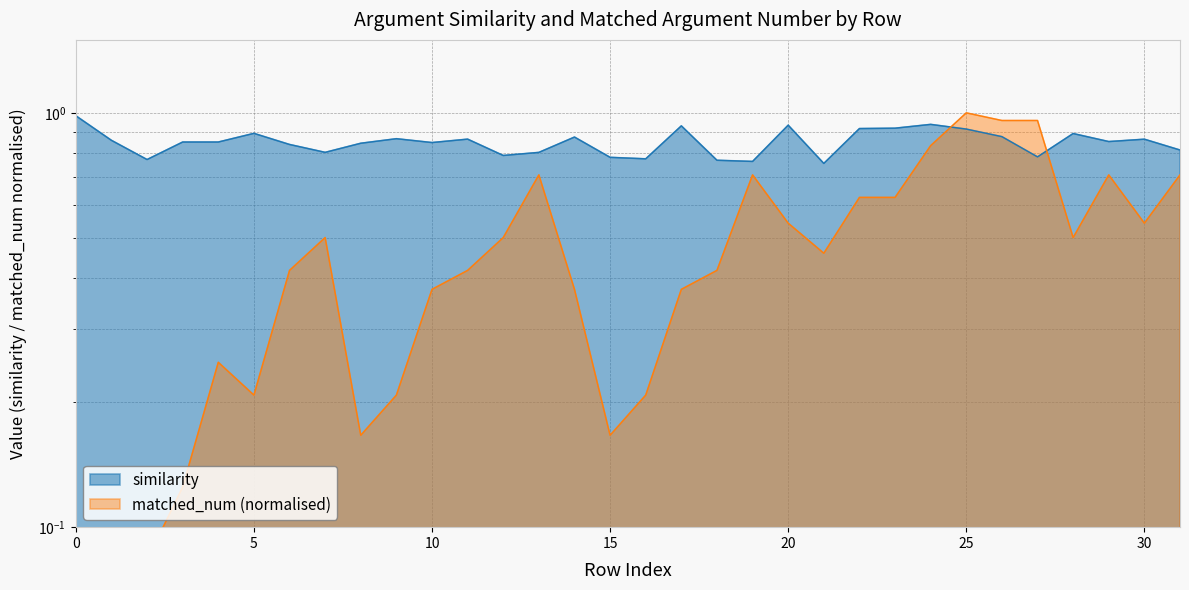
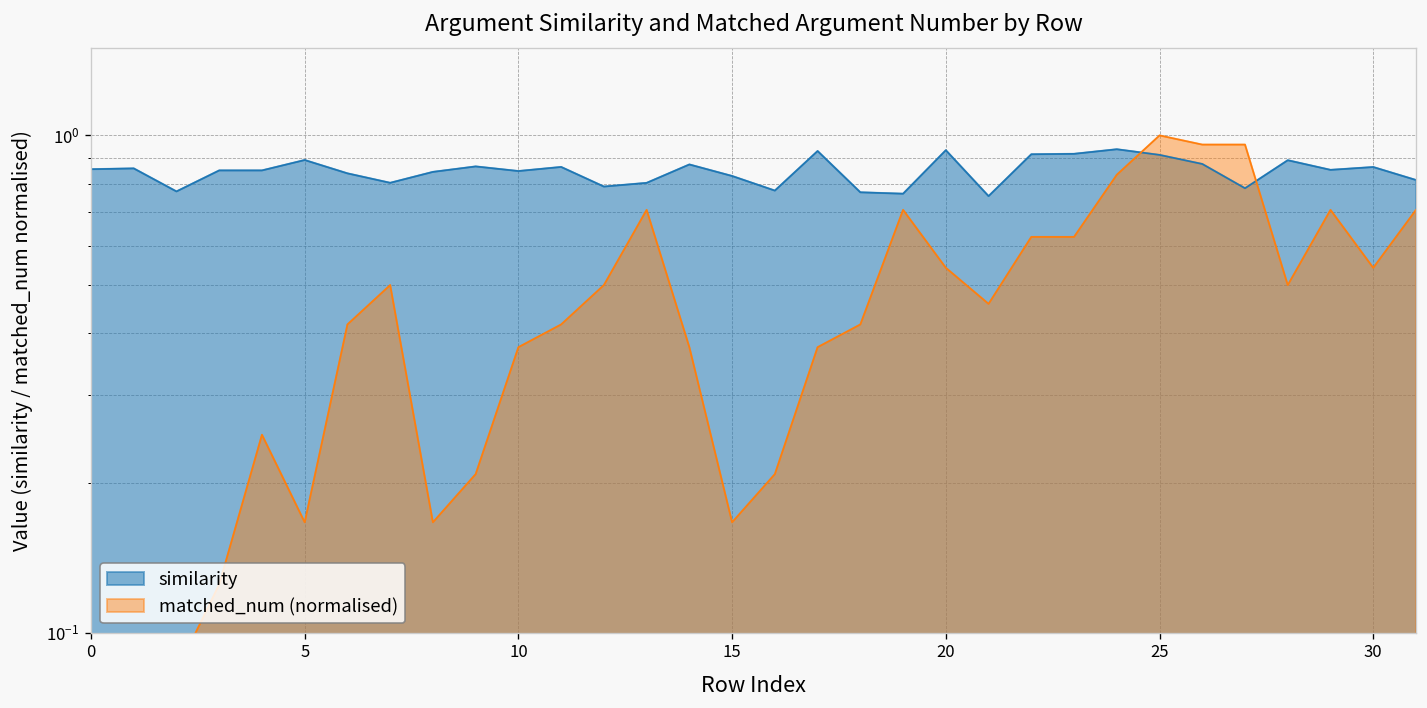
  {
    "similarity": {
-     "0": 0.98,
+     "0": 0.86,
      "5": 0.89,
      "10": 0.85,
-     "15": 0.78,
+     "15": 0.83,
      "20": 0.93,
      "25": 0.91,
      "30": 0.86
    },
    "matched_num (normalised)": {
-     "5": 0.21,
+     "5": 0.167,
      "10": 0.38,
      "15": 0.167,
      "20": 0.54,
      "25": 1.00,
      "30": 0.54
    }
  }
